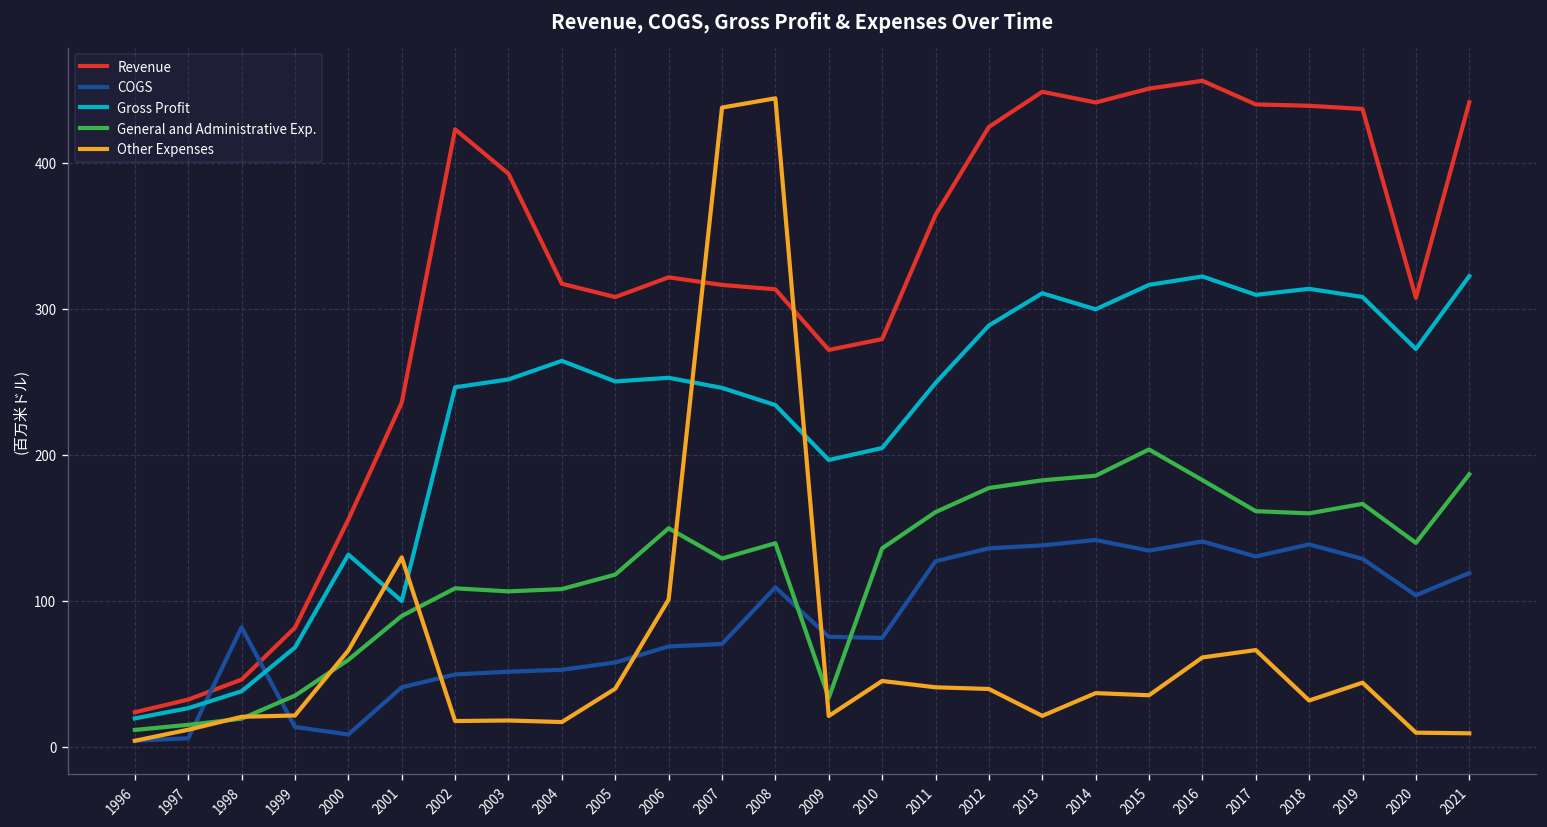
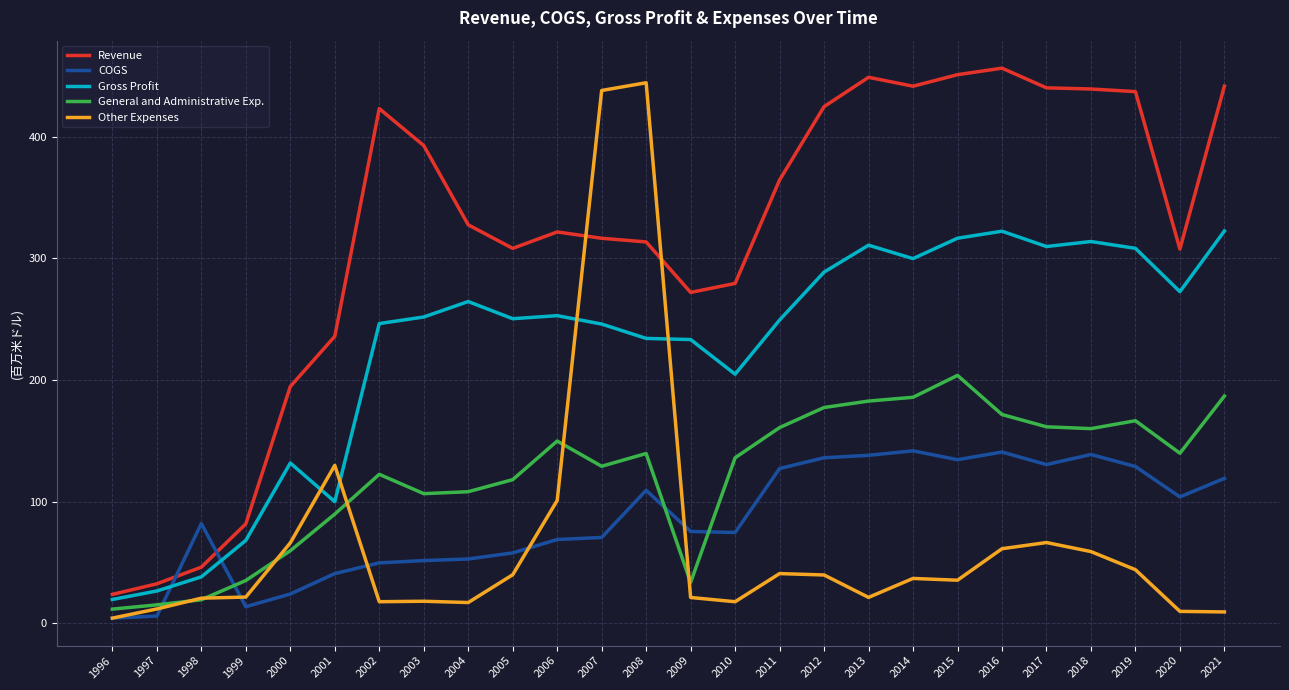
  {
    "Revenue": {
      "1996": 24,
      "1997": 32,
      "1998": 46,
      "1999": 82,
-     "2000": 156,
+     "2000": 195,
      "2001": 236,
      "2002": 423,
      "2003": 393,
-     "2004": 317,
+     "2004": 327,
      "2005": 308,
      "2006": 322,
      "2007": 316,
      "2008": 313,
      "2009": 272,
      "2010": 279,
      "2011": 364,
      "2012": 425,
      "2013": 449,
      "2014": 441,
      "2015": 451,
      "2016": 456,
      "2017": 440,
      "2018": 439,
      "2019": 437,
      "2020": 308,
      "2021": 441
    },
    "COGS": {
      "1997": 6,
      "1998": 82,
      "1999": 14,
-     "2000": 9,
+     "2000": 24,
      "2001": 41,
      "2002": 50,
      "2003": 52,
      "2004": 53,
      "2005": 58,
      "2006": 69,
      "2007": 71,
      "2008": 109,
      "2009": 75,
      "2010": 75,
      "2011": 127,
      "2012": 136,
      "2013": 138,
      "2014": 142,
      "2015": 134,
      "2016": 141,
      "2017": 130,
      "2018": 139,
      "2019": 129,
      "2020": 104,
      "2021": 119
    },
    "Gross Profit": {
      "1996": 20,
      "1997": 27,
      "1998": 38,
      "1999": 68,
      "2000": 132,
      "2001": 100,
      "2002": 246,
      "2003": 252,
      "2004": 264,
      "2005": 250,
      "2006": 253,
      "2007": 246,
      "2008": 234,
-     "2009": 197,
+     "2009": 233,
      "2010": 205,
      "2011": 249,
      "2012": 289,
      "2013": 311,
      "2014": 300,
      "2015": 316,
      "2016": 322,
      "2017": 310,
      "2018": 314,
      "2019": 308,
      "2020": 273,
      "2021": 322
    },
    "General and Administrative Exp.": {
      "1996": 12,
      "1997": 15,
      "1999": 35,
      "2000": 60,
      "2001": 90,
-     "2002": 109,
+     "2002": 122,
      "2003": 107,
      "2004": 108,
      "2005": 118,
      "2006": 150,
      "2007": 129,
      "2008": 140,
      "2009": 34,
      "2010": 136,
      "2011": 161,
      "2012": 177,
      "2013": 183,
      "2014": 186,
      "2015": 204,
-     "2016": 183,
+     "2016": 172,
      "2017": 161,
      "2018": 160,
      "2019": 166,
      "2020": 140,
      "2021": 187
    },
    "Other Expenses": {
      "1997": 12,
      "1999": 22,
      "2000": 66,
      "2001": 130,
      "2002": 18,
      "2003": 18,
      "2004": 17,
      "2005": 40,
      "2006": 101,
      "2007": 438,
      "2008": 444,
      "2009": 21,
-     "2010": 45,
+     "2010": 18,
      "2011": 41,
      "2012": 40,
      "2013": 21,
      "2014": 37,
      "2015": 35,
      "2016": 61,
      "2017": 66,
-     "2018": 32,
+     "2018": 59,
      "2019": 44,
      "2020": 10,
      "2021": 9
    }
  }
